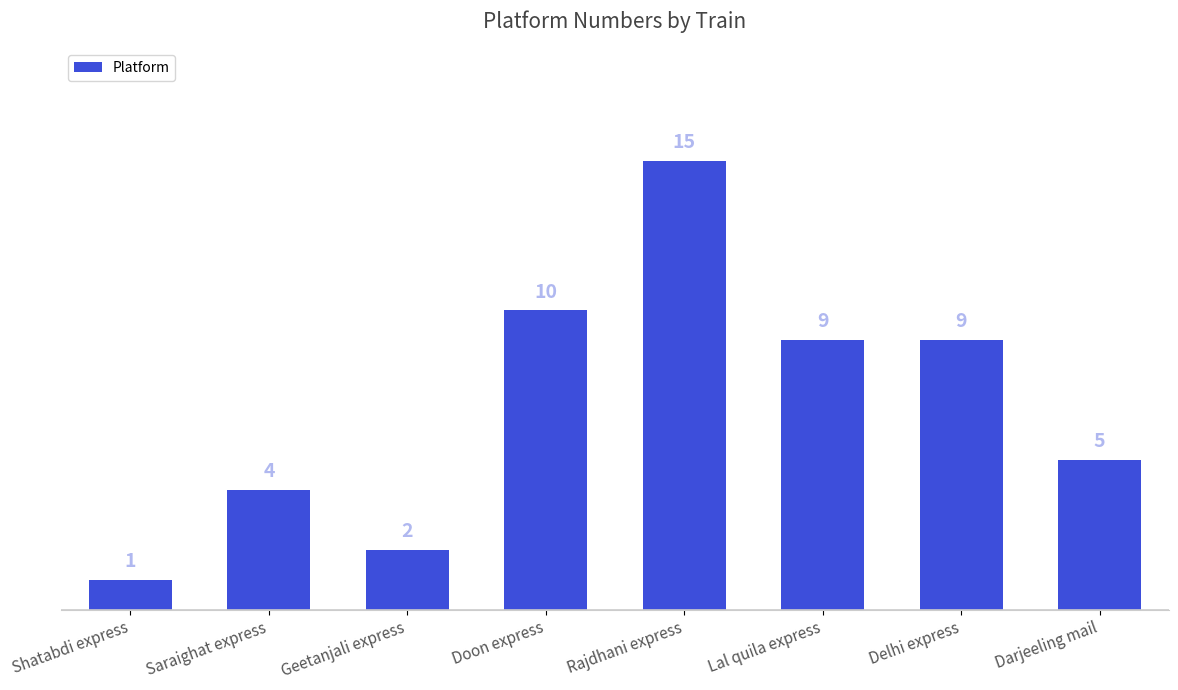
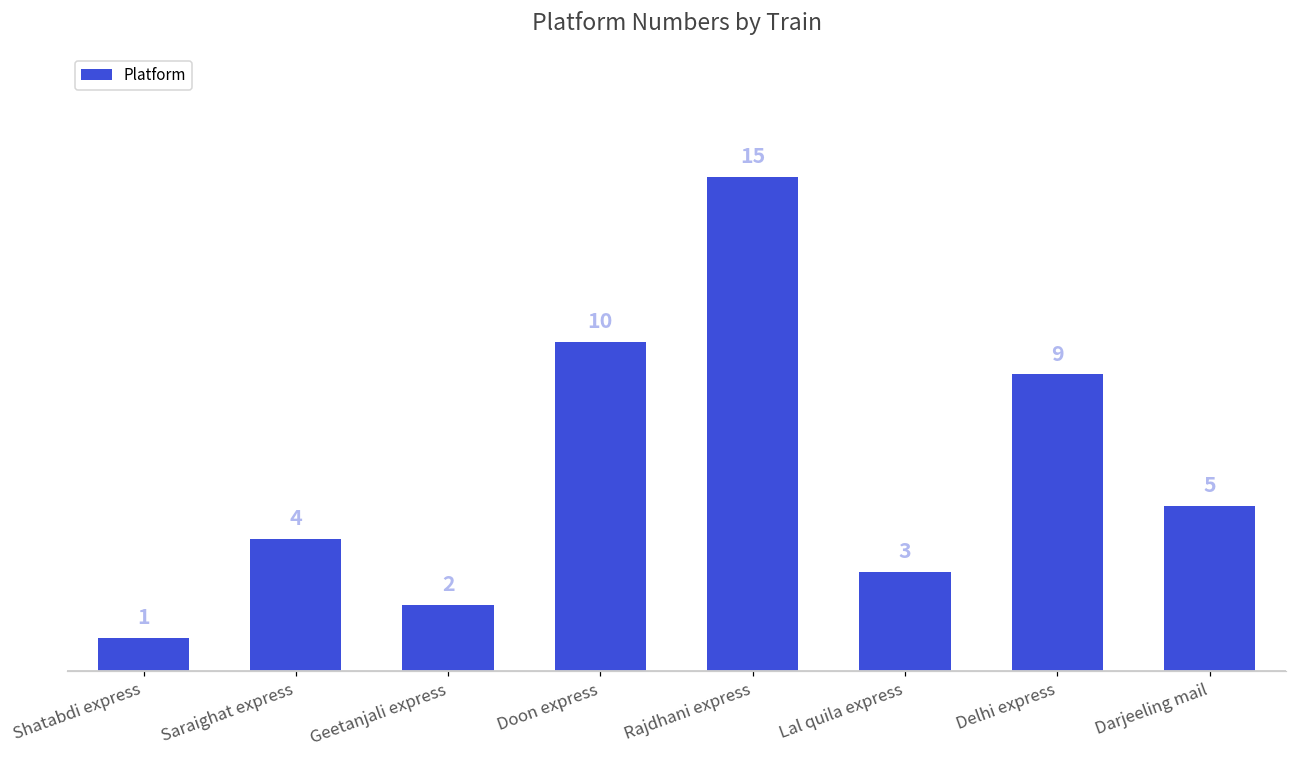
  {
    "Shatabdi express": 1,
    "Saraighat express": 4,
    "Geetanjali express": 2,
    "Doon express": 10,
    "Rajdhani express": 15,
-   "Lal quila express": 9,
+   "Lal quila express": 3,
    "Delhi express": 9,
    "Darjeeling mail": 5
  }
